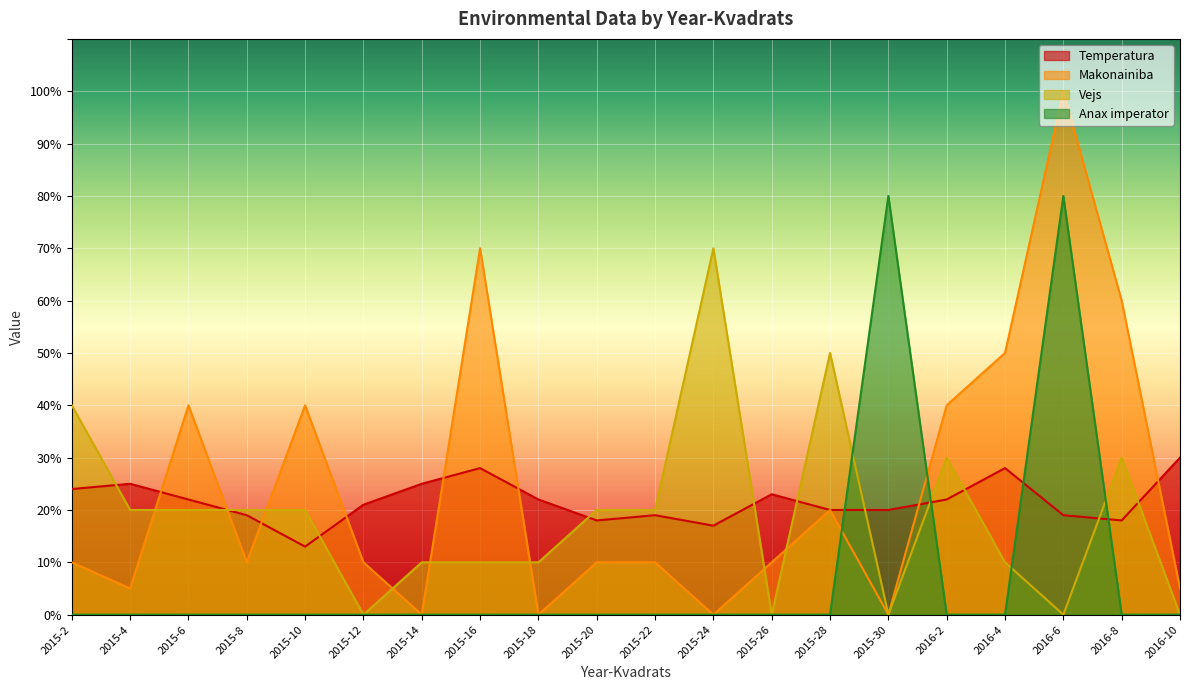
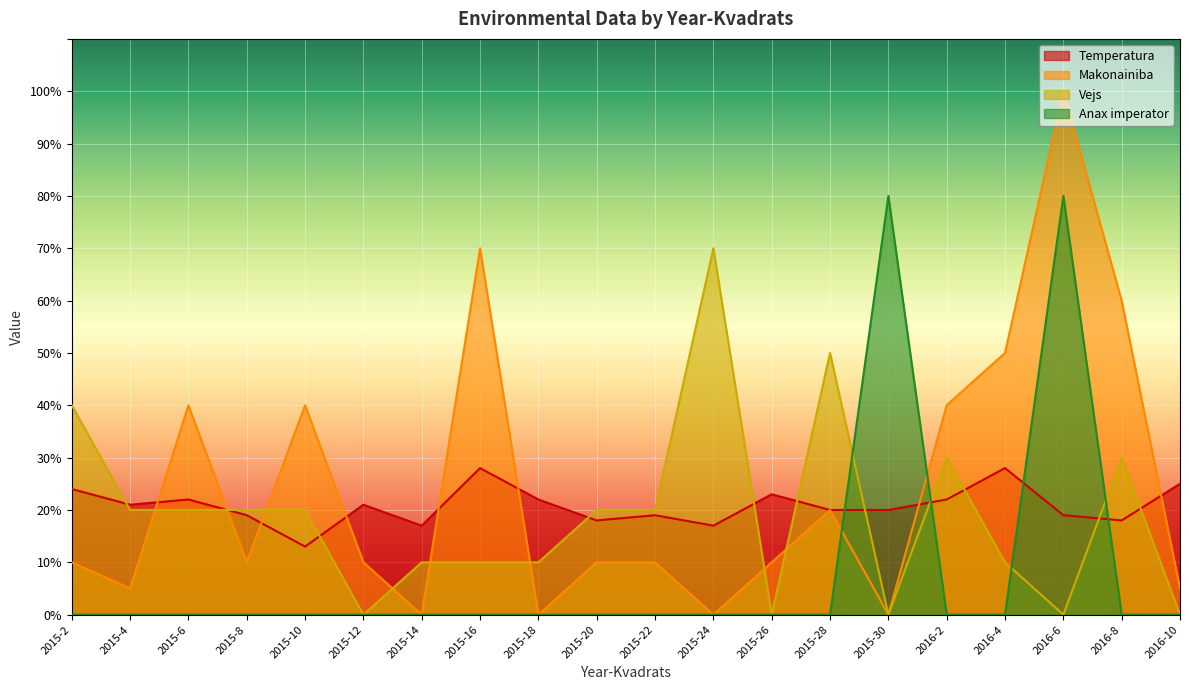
  {
    "Temperatura": {
      "2015-2": "24%",
-     "2015-4": "25%",
+     "2015-4": "21%",
      "2015-6": "22%",
      "2015-8": "19%",
      "2015-10": "13%",
      "2015-12": "21%",
-     "2015-14": "25%",
+     "2015-14": "17%",
      "2015-16": "28%",
      "2015-18": "22%",
      "2015-20": "18%",
      "2015-22": "19%",
      "2015-24": "17%",
      "2015-26": "23%",
      "2015-30": "20%",
      "2016-2": "22%",
      "2016-4": "28%",
      "2016-6": "19%",
      "2016-8": "18%",
-     "2016-10": "30%"
+     "2016-10": "25%"
    },
    "Anax imperator": {
      "2015-2": "0%",
      "2015-4": "0%",
      "2015-6": "0%",
      "2015-8": "0%",
      "2015-10": "0%",
      "2015-16": "0%",
      "2015-20": "0%",
      "2015-22": "0%",
      "2015-28": "0%",
      "2015-30": "80%",
      "2016-2": "0%",
      "2016-4": "0%",
      "2016-6": "80%",
      "2016-8": "0%"
    }
  }
